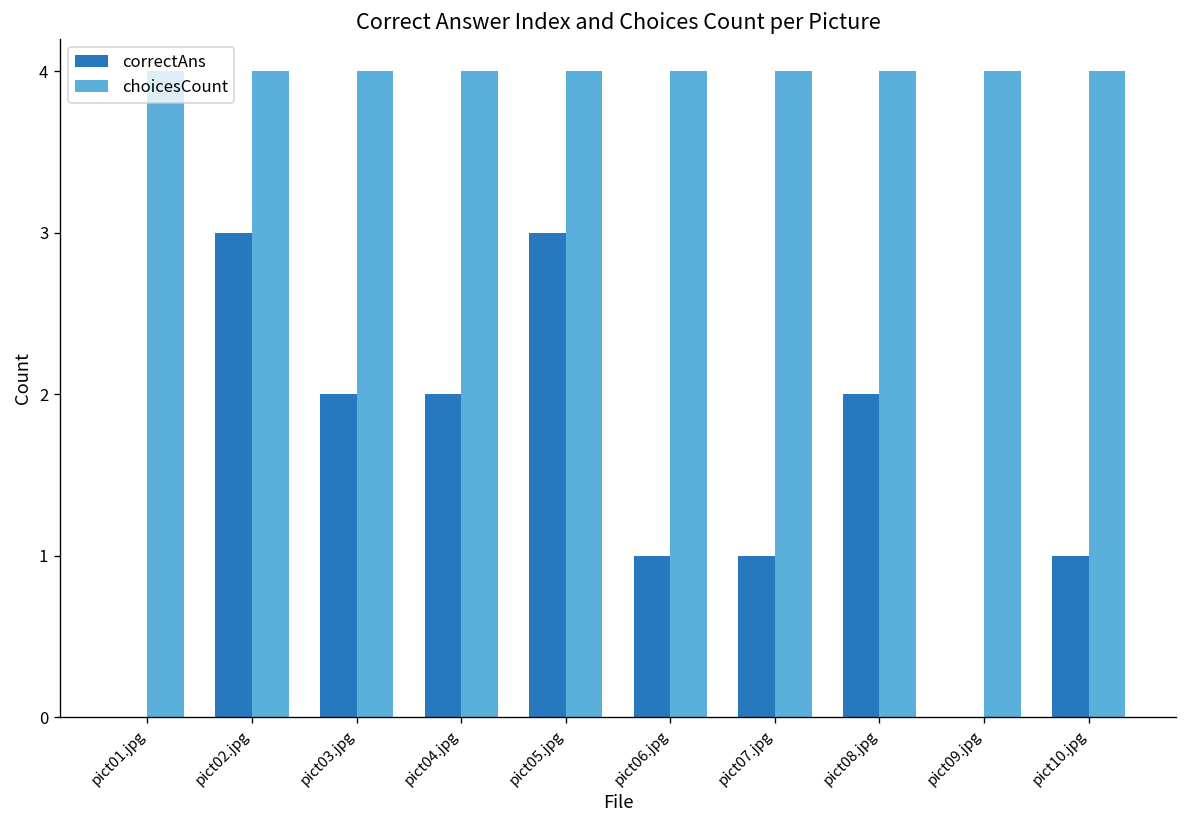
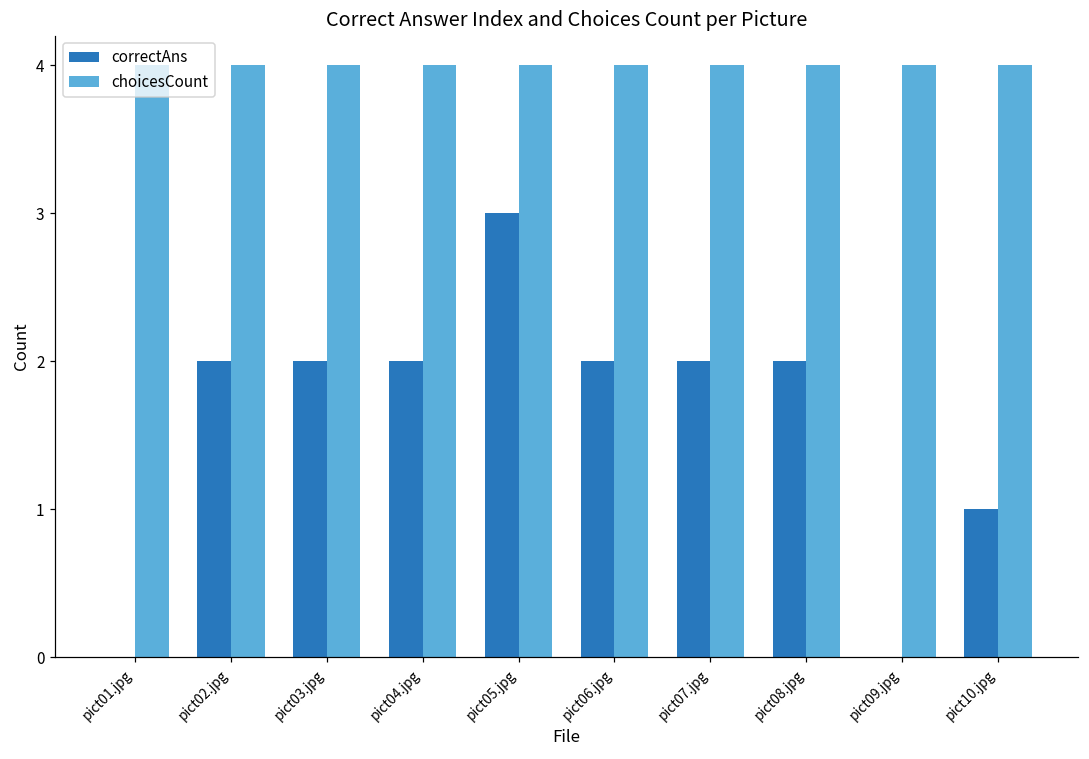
  {
    "correctAns": {
      "pict01.jpg": 0,
-     "pict02.jpg": 3,
+     "pict02.jpg": 2,
      "pict03.jpg": 2,
      "pict04.jpg": 2,
      "pict05.jpg": 3,
-     "pict06.jpg": 1,
-     "pict07.jpg": 1,
+     "pict06.jpg": 2,
+     "pict07.jpg": 2,
      "pict08.jpg": 2,
      "pict09.jpg": 0,
      "pict10.jpg": 1
    },
    "choicesCount": {
      "pict02.jpg": 4,
      "pict03.jpg": 4,
      "pict04.jpg": 4,
      "pict05.jpg": 4,
      "pict06.jpg": 4,
      "pict07.jpg": 4,
      "pict08.jpg": 4,
      "pict09.jpg": 4,
      "pict10.jpg": 4
    }
  }
